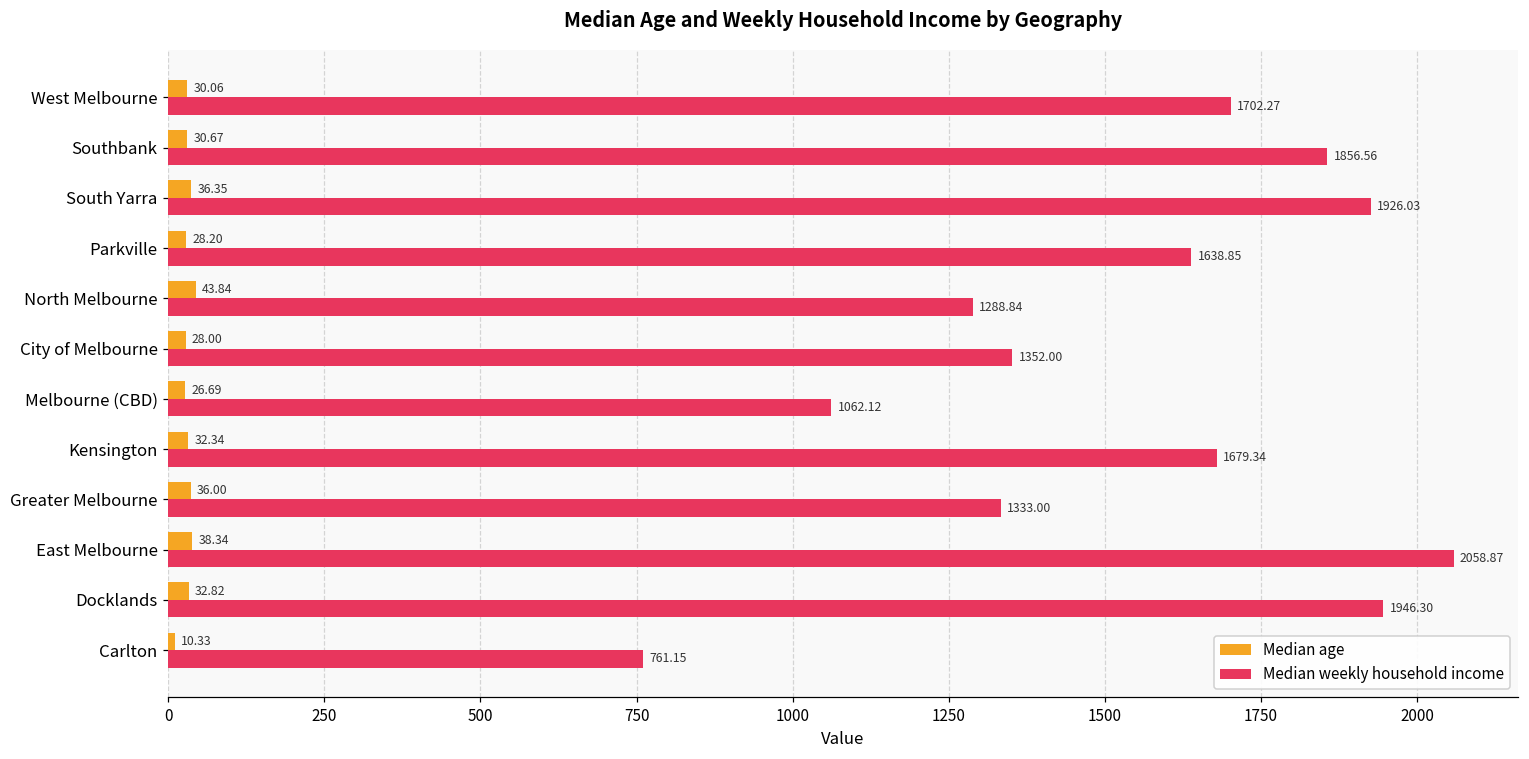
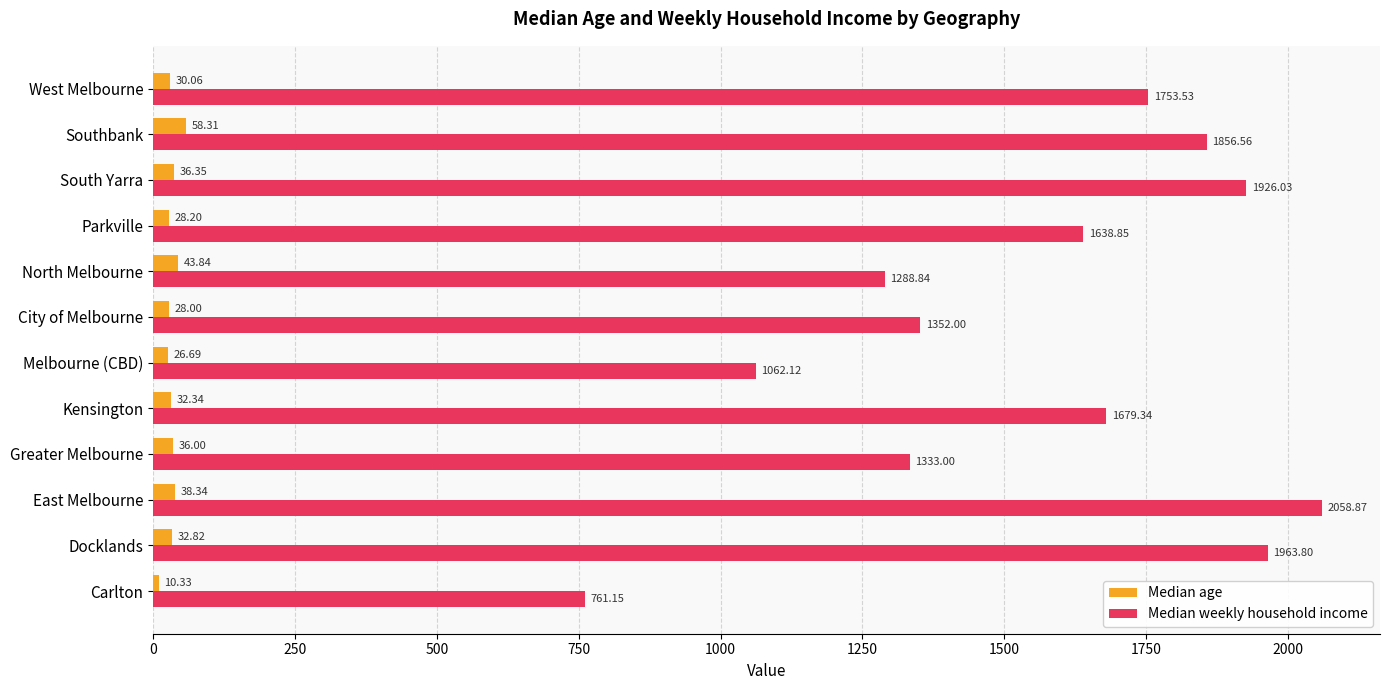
  {
    "Median age": {
      "West Melbourne": 30.06,
-     "Southbank": 30.67,
+     "Southbank": 58.31,
      "South Yarra": 36.35,
      "Parkville": 28.20,
      "North Melbourne": 43.84,
      "City of Melbourne": 28.00,
      "Melbourne (CBD)": 26.69,
      "Kensington": 32.34,
      "Greater Melbourne": 36.00,
      "East Melbourne": 38.34,
      "Docklands": 32.82,
      "Carlton": 10.33
    },
    "Median weekly household income": {
-     "West Melbourne": 1702.27,
+     "West Melbourne": 1753.53,
      "Southbank": 1856.56,
      "South Yarra": 1926.03,
      "Parkville": 1638.85,
      "North Melbourne": 1288.84,
      "City of Melbourne": 1352.00,
      "Melbourne (CBD)": 1062.12,
      "Kensington": 1679.34,
      "Greater Melbourne": 1333.00,
      "East Melbourne": 2058.87,
-     "Docklands": 1946.30,
+     "Docklands": 1963.80,
      "Carlton": 761.15
    }
  }
